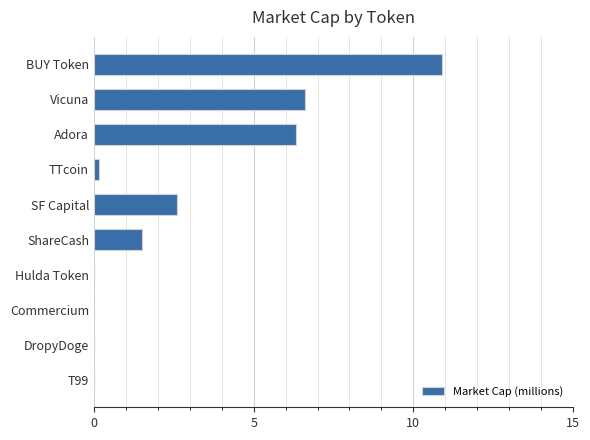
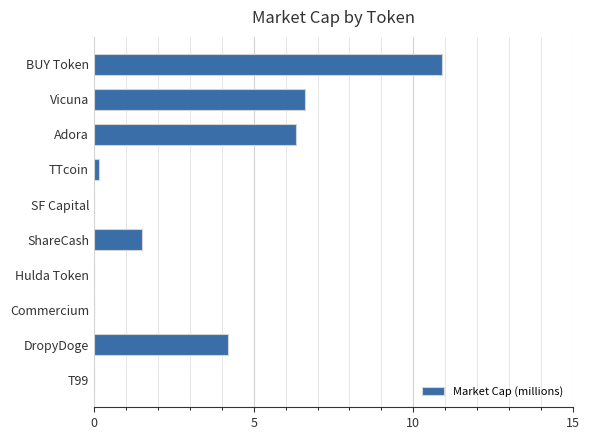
  {
    "BUY Token": 10.9,
    "Vicuna": 6.6,
    "Adora": 6.3,
    "TTcoin": 0.2,
-   "SF Capital": 2.6,
+   "SF Capital": 0.0,
    "ShareCash": 1.5,
    "Hulda Token": 0.0,
    "Commercium": 0.0,
-   "DropyDoge": 0.0,
+   "DropyDoge": 4.2,
    "T99": 0.0
  }
